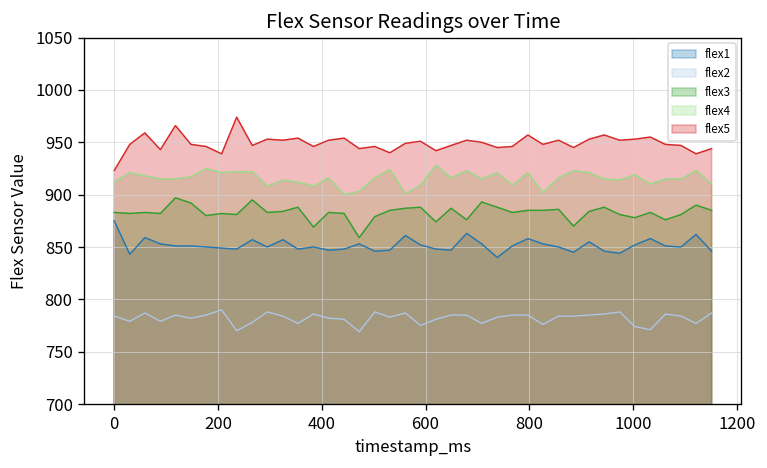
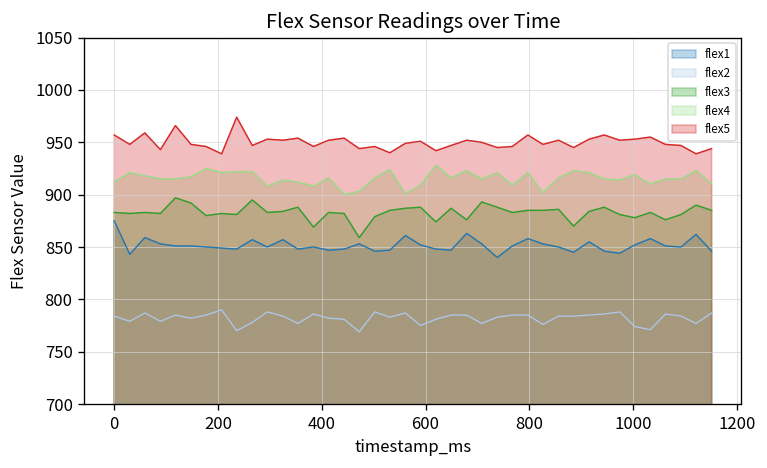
  {
    "flex1": {
      "0": 880
    },
    "flex3": {
      "0": 880
    },
    "flex5": {
-     "0": 920
+     "0": 960
    }
  }
